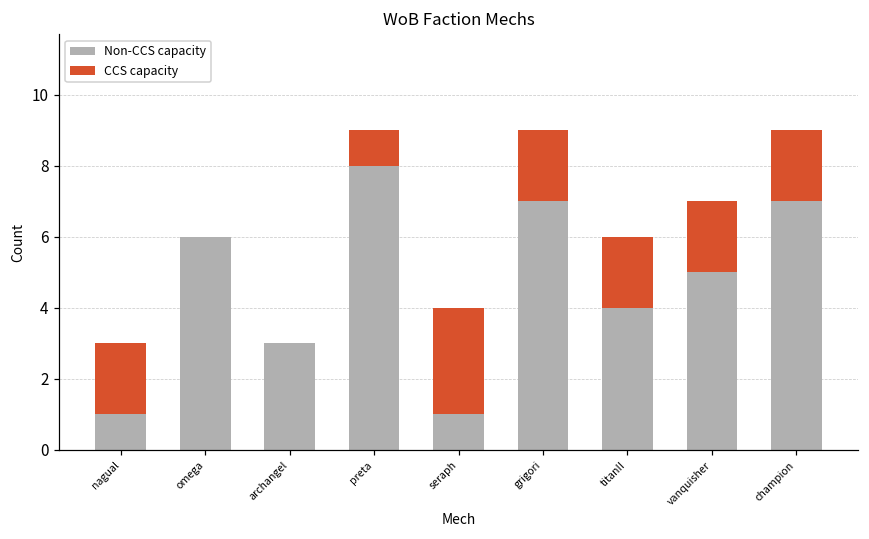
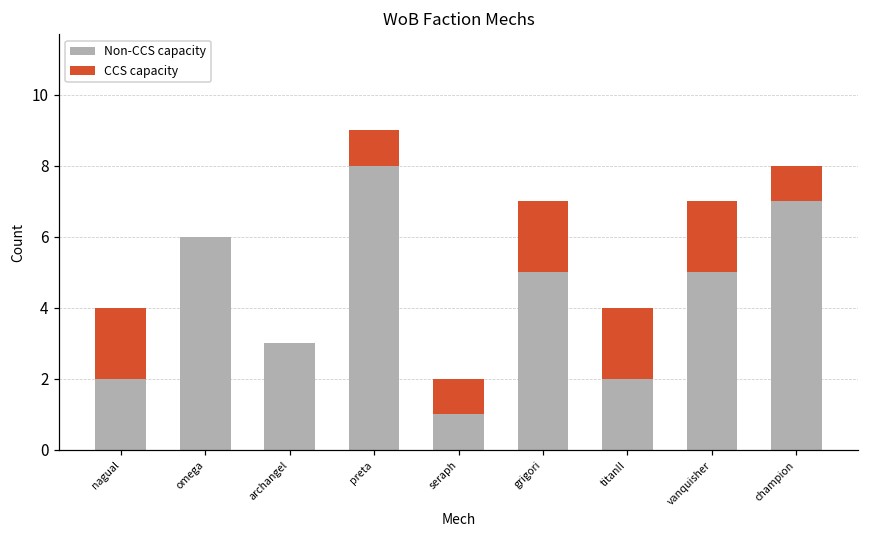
  {
    "Non-CCS capacity": {
-     "nagual": 1,
+     "nagual": 2,
      "omega": 6,
      "archangel": 3,
      "preta": 8,
      "seraph": 1,
-     "grigori": 7,
-     "titanII": 4,
+     "grigori": 5,
+     "titanII": 2,
      "vanquisher": 5,
      "champion": 7
    },
    "CCS capacity": {
      "nagual": 2,
      "omega": 0,
      "archangel": 0,
      "preta": 1,
-     "seraph": 3,
+     "seraph": 1,
      "grigori": 2,
      "titanII": 2,
      "vanquisher": 2,
-     "champion": 2
+     "champion": 1
    }
  }
